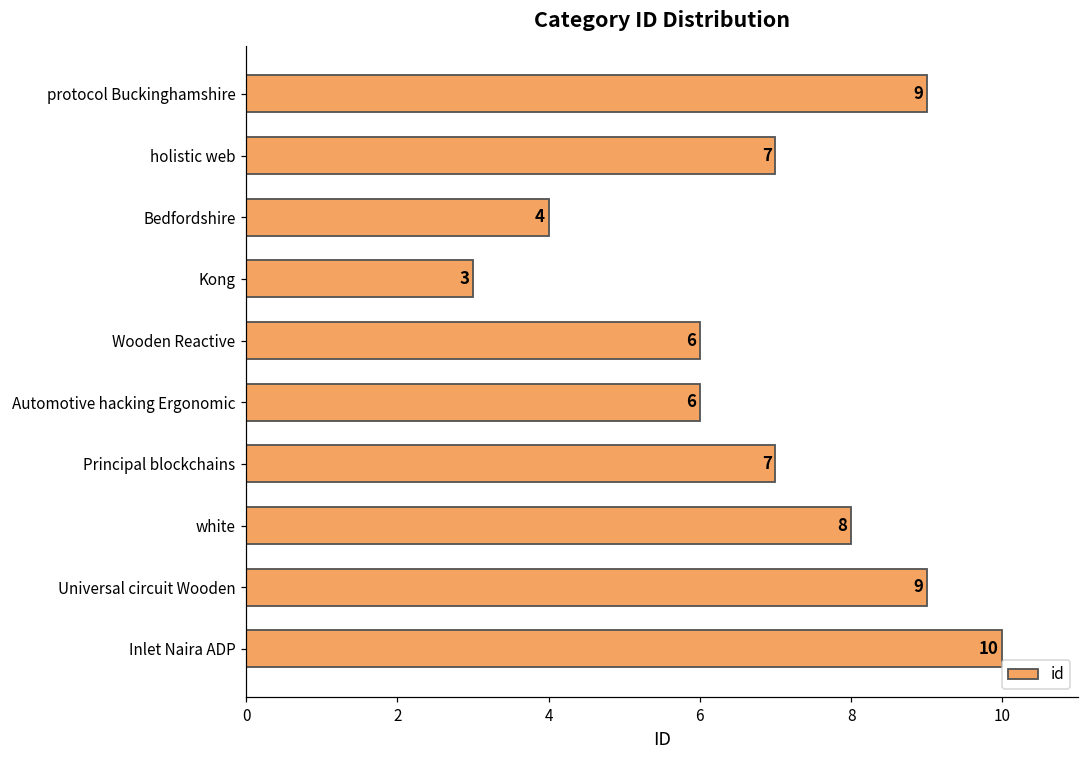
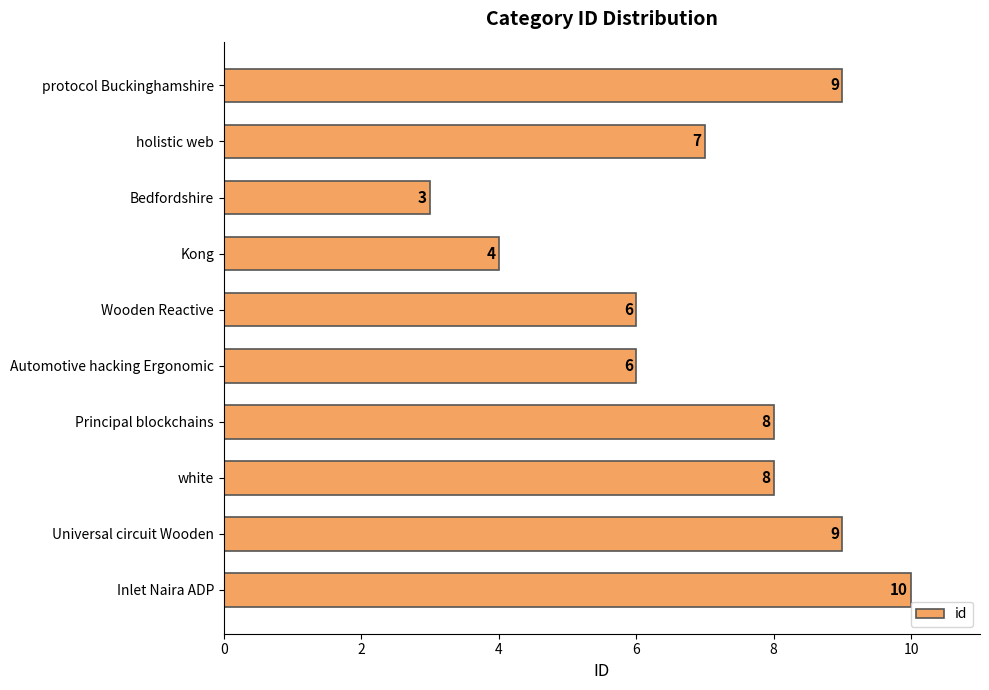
  {
    "protocol Buckinghamshire": 9,
    "holistic web": 7,
-   "Bedfordshire": 4,
-   "Kong": 3,
+   "Bedfordshire": 3,
+   "Kong": 4,
    "Wooden Reactive": 6,
    "Automotive hacking Ergonomic": 6,
-   "Principal blockchains": 7,
+   "Principal blockchains": 8,
    "white": 8,
    "Universal circuit Wooden": 9,
    "Inlet Naira ADP": 10
  }
